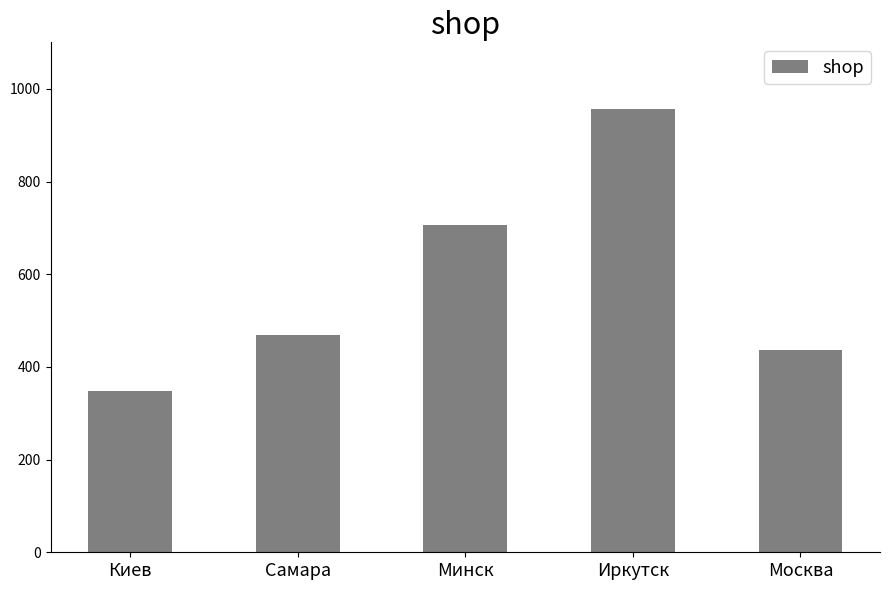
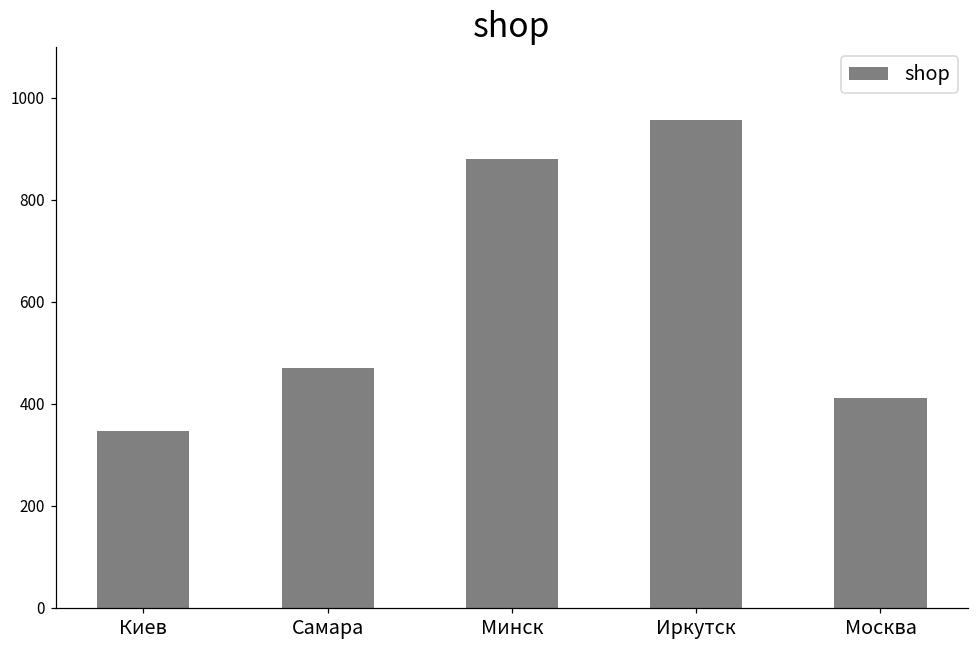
  {
    "Киев": 350,
    "Самара": 470,
-   "Минск": 710,
+   "Минск": 880,
    "Иркутск": 960,
-   "Москва": 440
+   "Москва": 410
  }
